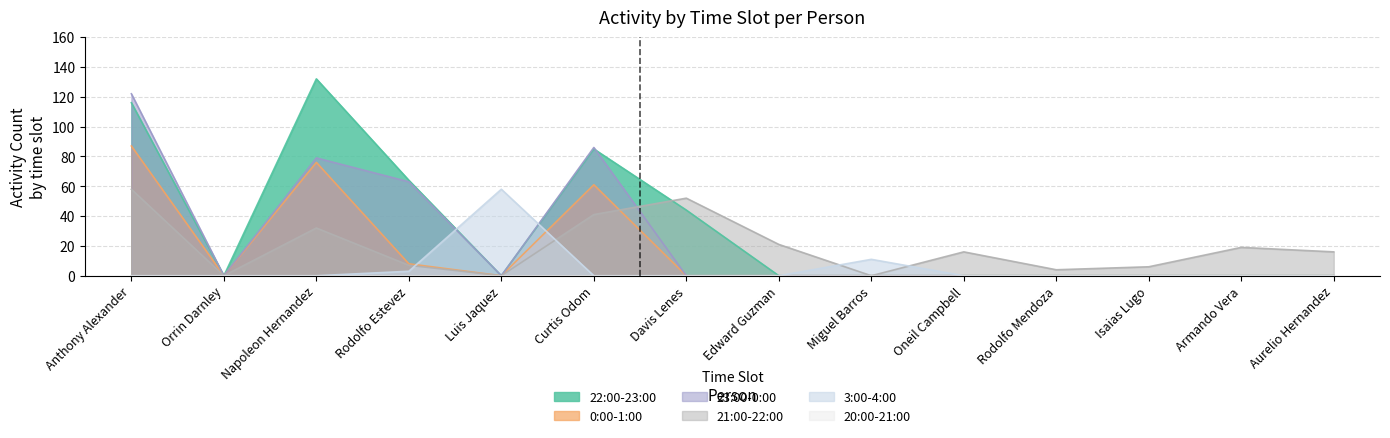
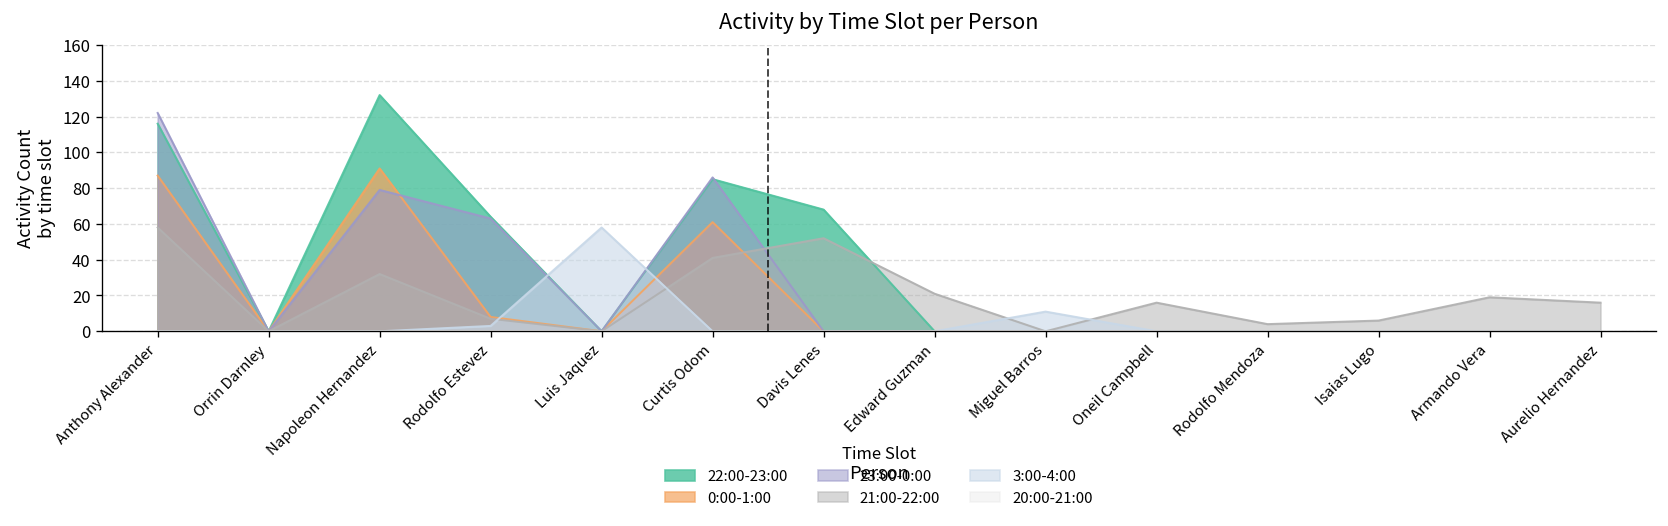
  {
    "22:00-23:00": {
      "Anthony Alexander": 116,
      "Napoleon Hernandez": 132,
-     "Davis Lenes": 44
+     "Davis Lenes": 68
    },
    "0:00-1:00": {
      "Anthony Alexander": 87,
-     "Napoleon Hernandez": 76,
+     "Napoleon Hernandez": 91,
      "Curtis Odom": 61
    }
  }
